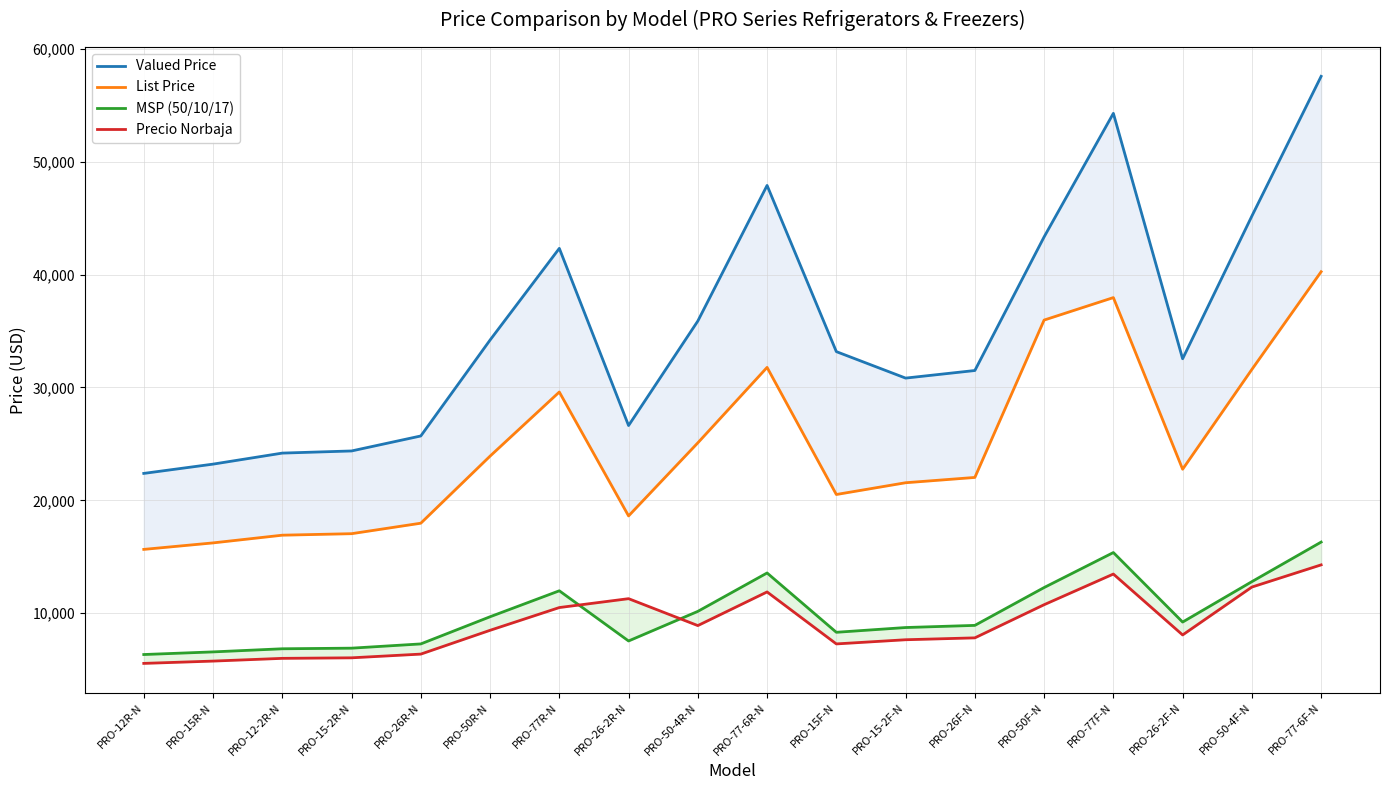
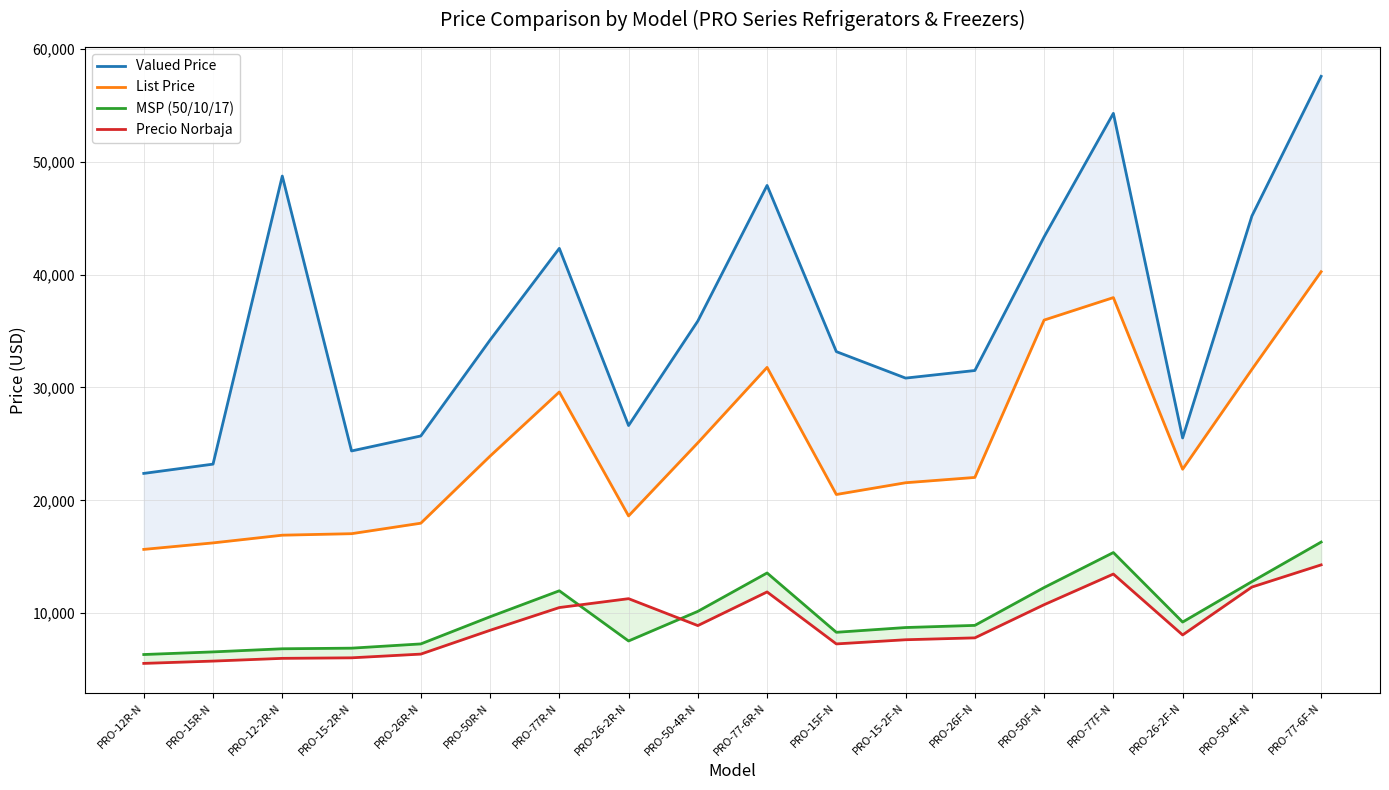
  {
    "Valued Price": {
      "PRO-12R-N": "22,400",
      "PRO-15R-N": "23,200",
-     "PRO-12-2R-N": "24,200",
+     "PRO-12-2R-N": "48,700",
      "PRO-15-2R-N": "24,400",
      "PRO-26R-N": "25,700",
      "PRO-50R-N": "34,200",
      "PRO-77R-N": "42,300",
      "PRO-26-2R-N": "26,600",
      "PRO-50-4R-N": "35,900",
      "PRO-77-6R-N": "47,900",
      "PRO-15F-N": "33,200",
      "PRO-15-2F-N": "30,800",
      "PRO-26F-N": "31,500",
      "PRO-50F-N": "43,300",
      "PRO-77F-N": "54,300",
-     "PRO-26-2F-N": "32,500",
+     "PRO-26-2F-N": "25,500",
      "PRO-50-4F-N": "45,200",
      "PRO-77-6F-N": "57,600"
    },
    "List Price": {
      "PRO-12R-N": "15,700",
      "PRO-15R-N": "16,200",
      "PRO-12-2R-N": "16,900",
      "PRO-15-2R-N": "17,000",
      "PRO-26R-N": "18,000",
      "PRO-50R-N": "23,900",
      "PRO-77R-N": "29,600",
      "PRO-26-2R-N": "18,600",
      "PRO-50-4R-N": "25,100",
      "PRO-77-6R-N": "31,800",
      "PRO-15F-N": "20,500",
      "PRO-15-2F-N": "21,600",
      "PRO-26F-N": "22,000",
      "PRO-50F-N": "36,000",
      "PRO-77F-N": "38,000",
      "PRO-26-2F-N": "22,800",
      "PRO-50-4F-N": "31,600",
      "PRO-77-6F-N": "40,300"
    },
    "MSP (50/10/17)": {
      "PRO-26-2R-N": "7,500"
    },
    "Precio Norbaja": {
      "PRO-12R-N": "5,600",
      "PRO-15R-N": "5,800",
      "PRO-12-2R-N": "6,000",
      "PRO-15-2R-N": "6,000",
      "PRO-26R-N": "6,400",
      "PRO-50R-N": "8,500",
      "PRO-77R-N": "10,500",
      "PRO-50-4R-N": "8,900",
      "PRO-77-6R-N": "11,900",
      "PRO-15F-N": "7,300",
      "PRO-15-2F-N": "7,600",
      "PRO-26F-N": "7,800",
      "PRO-50F-N": "10,800",
      "PRO-77F-N": "13,500",
      "PRO-26-2F-N": "8,100",
      "PRO-50-4F-N": "12,300",
      "PRO-77-6F-N": "14,300"
    }
  }
